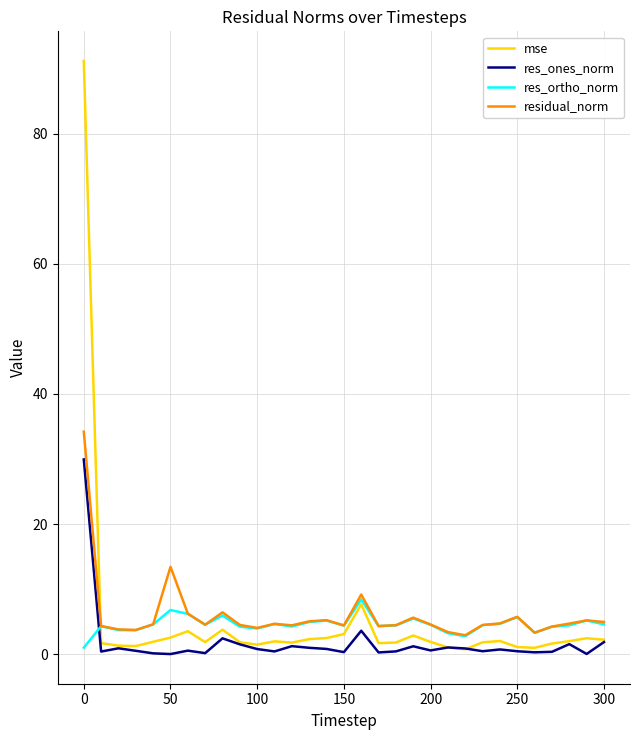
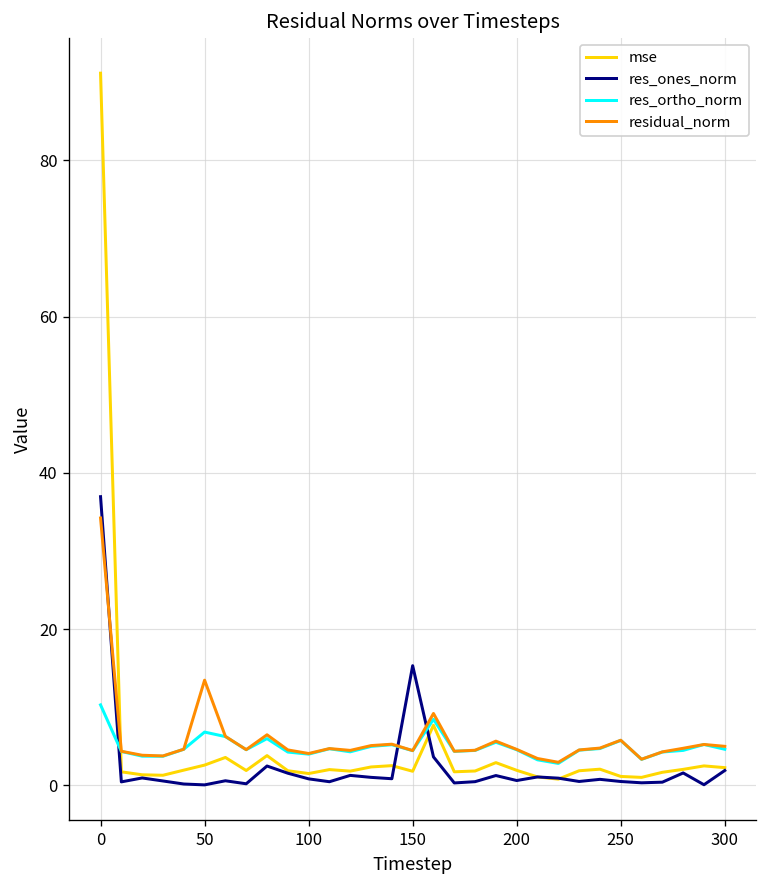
  {
    "mse": {
      "0": 91,
      "50": 3,
      "100": 2,
-     "150": 3,
+     "150": 2,
      "200": 2,
      "250": 1
    },
    "res_ones_norm": {
-     "0": 30,
+     "0": 37,
      "50": 0,
      "100": 1,
-     "150": 0,
+     "150": 15,
      "200": 1,
      "250": 0
    },
    "res_ortho_norm": {
-     "0": 1,
+     "0": 10,
      "50": 7
    },
    "residual_norm": {
      "0": 34,
      "50": 13
    }
  }
